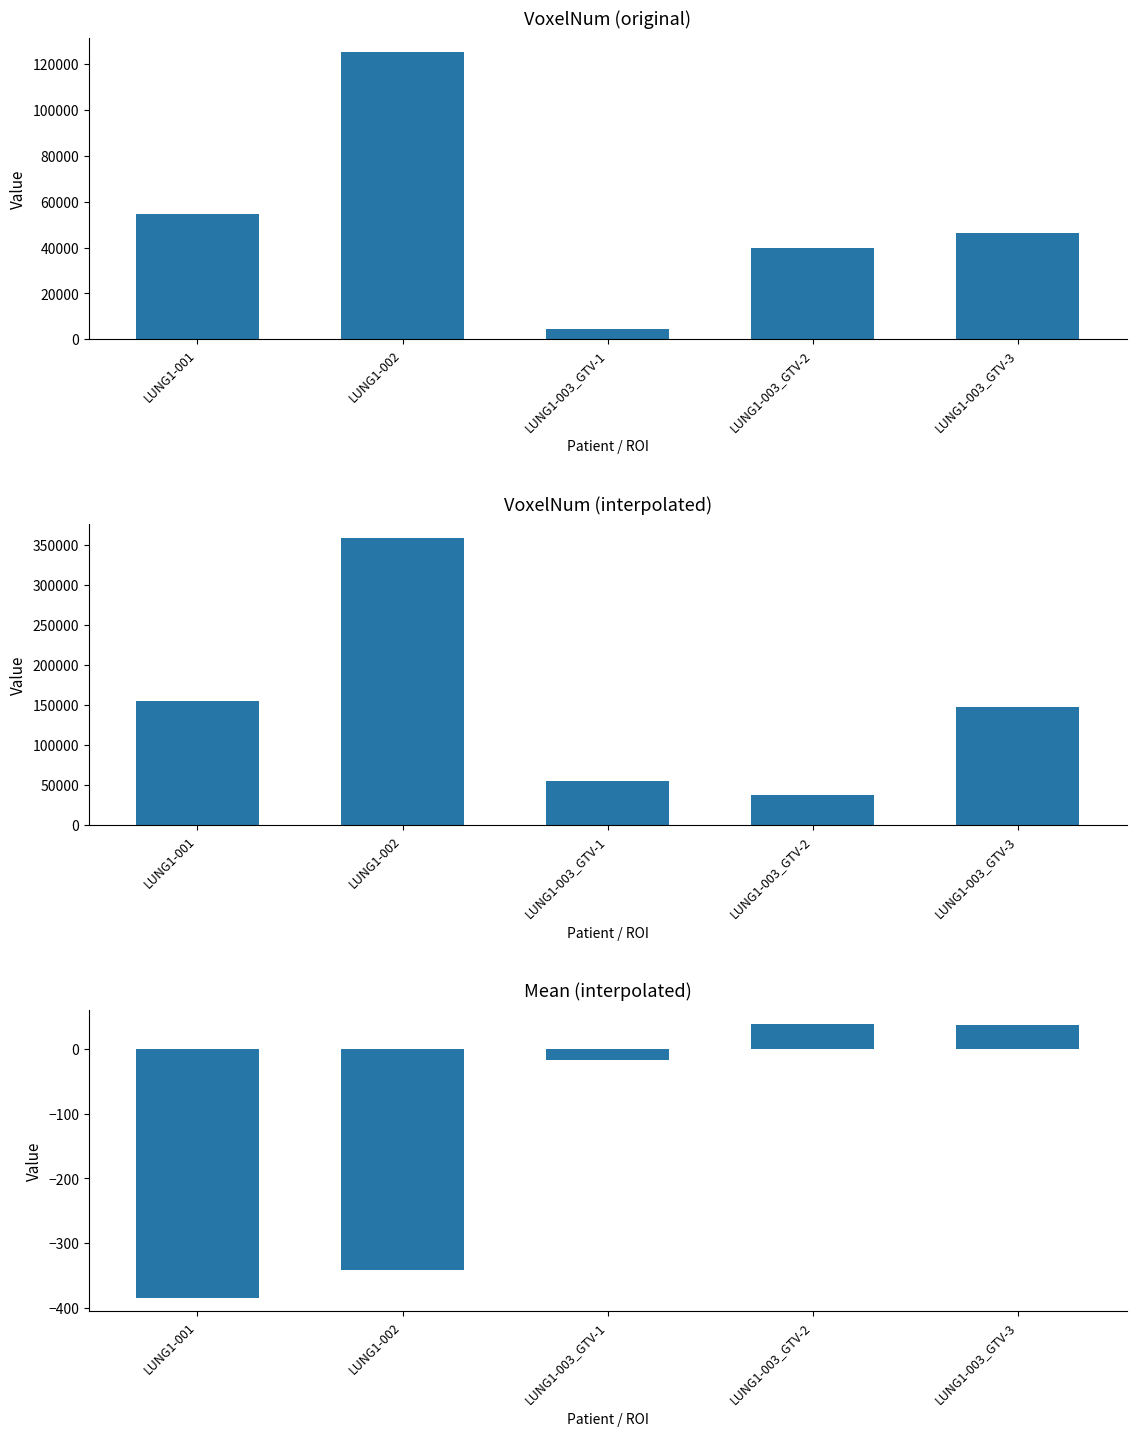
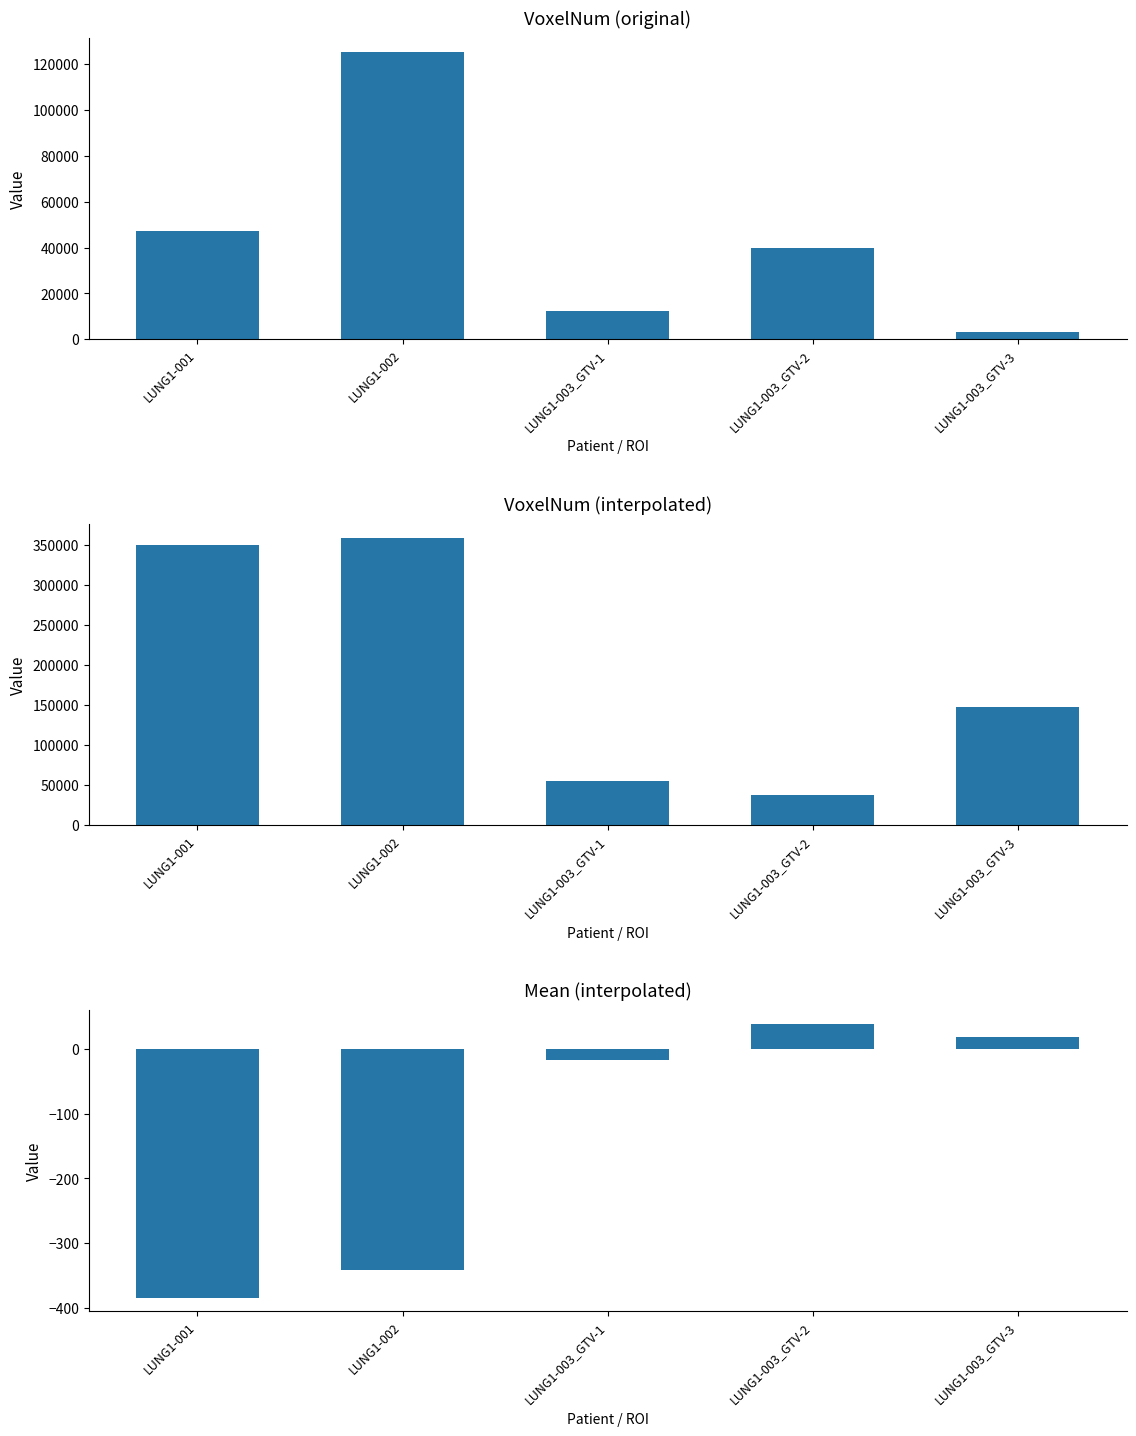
  {
    "VoxelNum (original)": {
-     "LUNG1-001": 54000,
+     "LUNG1-001": 47000,
      "LUNG1-002": 125000,
-     "LUNG1-003_GTV-1": 5000,
+     "LUNG1-003_GTV-1": 12000,
      "LUNG1-003_GTV-2": 40000,
-     "LUNG1-003_GTV-3": 47000
+     "LUNG1-003_GTV-3": 3000
    },
    "VoxelNum (interpolated)": {
-     "LUNG1-001": 160000,
+     "LUNG1-001": 350000,
      "LUNG1-002": 360000,
      "LUNG1-003_GTV-1": 60000,
      "LUNG1-003_GTV-2": 40000,
      "LUNG1-003_GTV-3": 150000
    },
    "Mean (interpolated)": {
      "LUNG1-001": -380,
      "LUNG1-002": -340,
      "LUNG1-003_GTV-1": -20,
      "LUNG1-003_GTV-2": 40,
-     "LUNG1-003_GTV-3": 40
+     "LUNG1-003_GTV-3": 20
    }
  }
